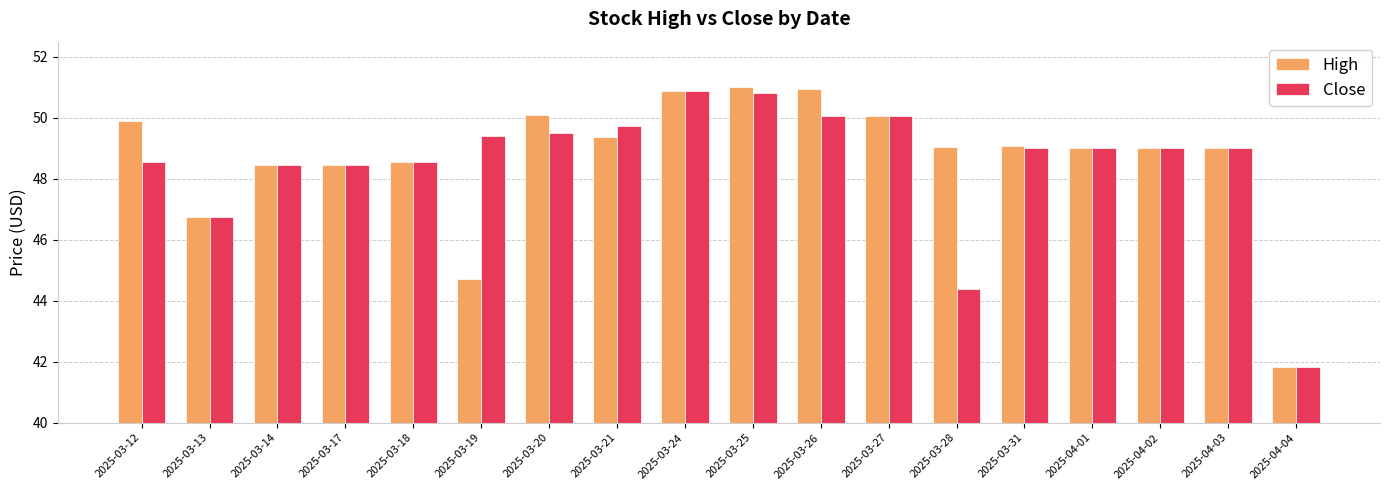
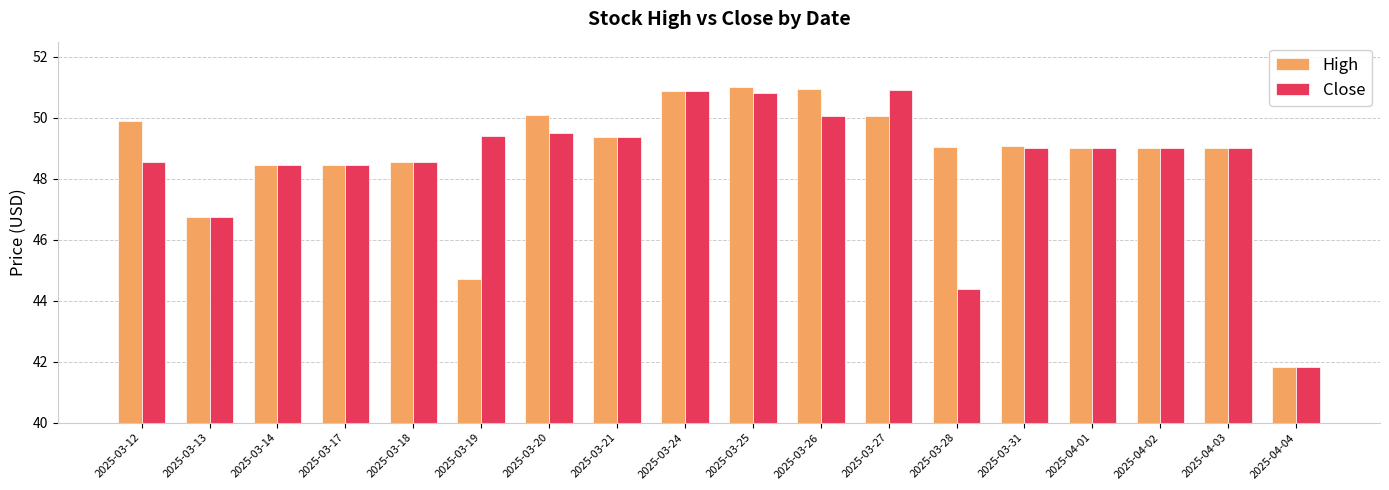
  {
    "High": {
      "2025-03-12": 49.9,
      "2025-03-13": 46.8,
      "2025-03-14": 48.4,
      "2025-03-17": 48.4,
      "2025-03-18": 48.6,
      "2025-03-19": 44.7,
      "2025-03-20": 50.1,
      "2025-03-21": 49.4,
      "2025-03-24": 50.9,
      "2025-03-25": 51.0,
      "2025-03-26": 51.0,
      "2025-03-27": 50.1,
      "2025-03-28": 49.0,
      "2025-03-31": 49.1,
      "2025-04-01": 49.0,
      "2025-04-02": 49.0,
      "2025-04-03": 49.0,
      "2025-04-04": 41.8
    },
    "Close": {
      "2025-03-12": 48.5,
      "2025-03-13": 46.8,
      "2025-03-14": 48.4,
      "2025-03-17": 48.4,
      "2025-03-18": 48.6,
      "2025-03-19": 49.4,
      "2025-03-20": 49.5,
-     "2025-03-21": 49.7,
+     "2025-03-21": 49.4,
      "2025-03-24": 50.9,
      "2025-03-25": 50.8,
      "2025-03-26": 50.1,
-     "2025-03-27": 50.1,
+     "2025-03-27": 50.9,
      "2025-03-28": 44.4,
      "2025-03-31": 49.0,
      "2025-04-01": 49.0,
      "2025-04-02": 49.0,
      "2025-04-03": 49.0,
      "2025-04-04": 41.8
    }
  }
